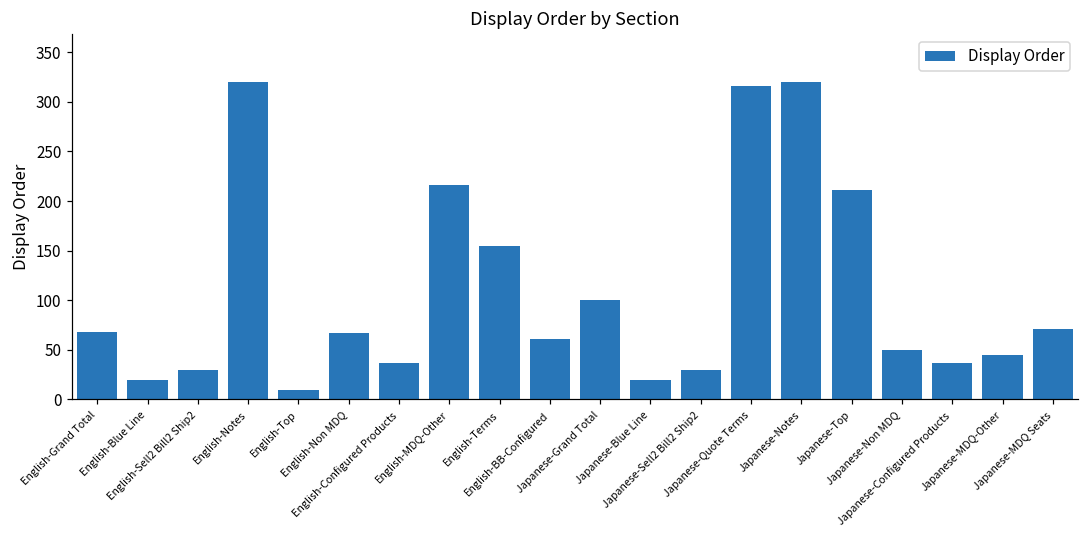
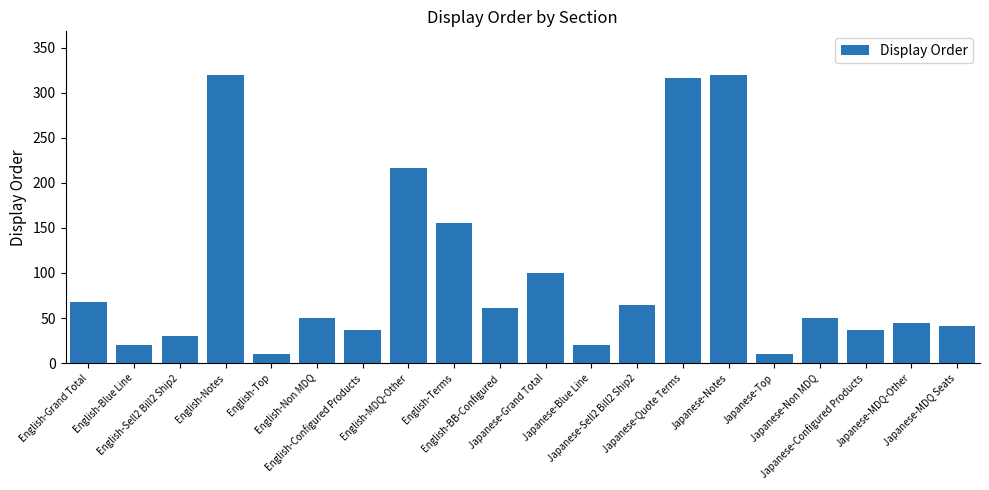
  {
    "English-Grand Total": 70,
    "English-Blue Line": 20,
    "English-Sell2 Bill2 Ship2": 30,
    "English-Notes": 320,
    "English-Top": 10,
-   "English-Non MDQ": 70,
+   "English-Non MDQ": 50,
    "English-Configured Products": 40,
    "English-MDQ-Other": 220,
    "English-Terms": 160,
    "English-BB-Configured": 60,
    "Japanese-Grand Total": 100,
    "Japanese-Blue Line": 20,
-   "Japanese-Sell2 Bill2 Ship2": 30,
+   "Japanese-Sell2 Bill2 Ship2": 60,
    "Japanese-Quote Terms": 320,
    "Japanese-Notes": 320,
-   "Japanese-Top": 210,
+   "Japanese-Top": 10,
    "Japanese-Non MDQ": 50,
    "Japanese-Configured Products": 40,
    "Japanese-MDQ-Other": 50,
-   "Japanese-MDQ Seats": 70
+   "Japanese-MDQ Seats": 40
  }
